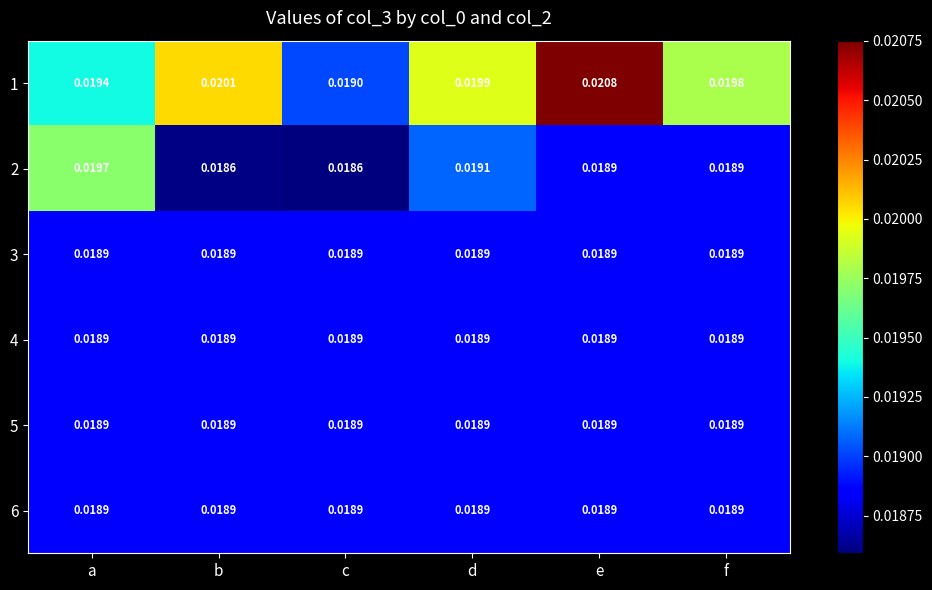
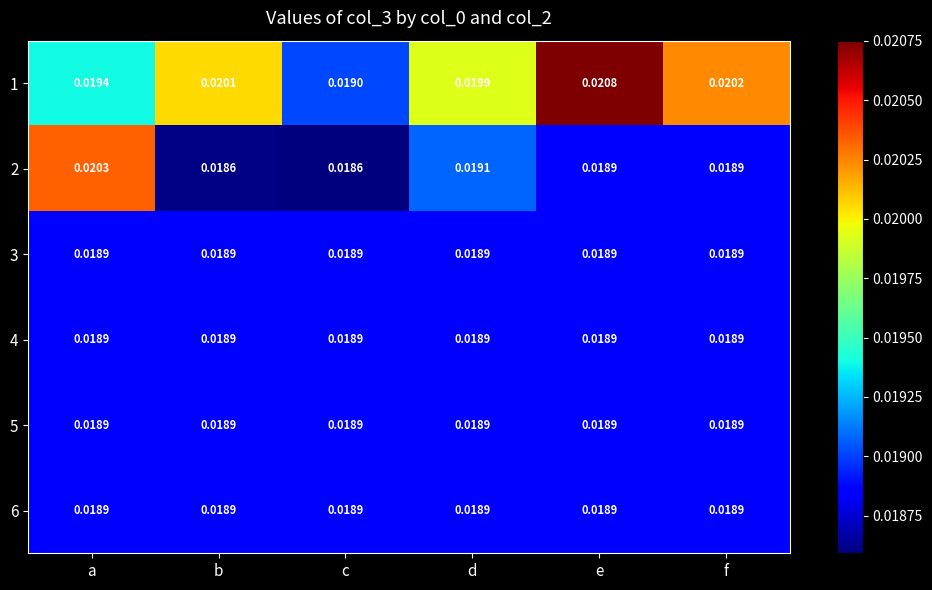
  {
    "1": {
      "a": 0.0194,
      "b": 0.0201,
      "c": 0.0190,
      "d": 0.0199,
      "e": 0.0208,
-     "f": 0.0198
+     "f": 0.0202
    },
    "2": {
-     "a": 0.0197,
+     "a": 0.0203,
      "b": 0.0186,
      "c": 0.0186,
      "d": 0.0191,
      "e": 0.0189,
      "f": 0.0189
    },
    "3": {
      "a": 0.0189,
      "b": 0.0189,
      "c": 0.0189,
      "d": 0.0189,
      "e": 0.0189,
      "f": 0.0189
    },
    "4": {
      "a": 0.0189,
      "b": 0.0189,
      "c": 0.0189,
      "d": 0.0189,
      "e": 0.0189,
      "f": 0.0189
    },
    "5": {
      "a": 0.0189,
      "b": 0.0189,
      "c": 0.0189,
      "d": 0.0189,
      "e": 0.0189,
      "f": 0.0189
    },
    "6": {
      "a": 0.0189,
      "b": 0.0189,
      "c": 0.0189,
      "d": 0.0189,
      "e": 0.0189,
      "f": 0.0189
    }
  }
